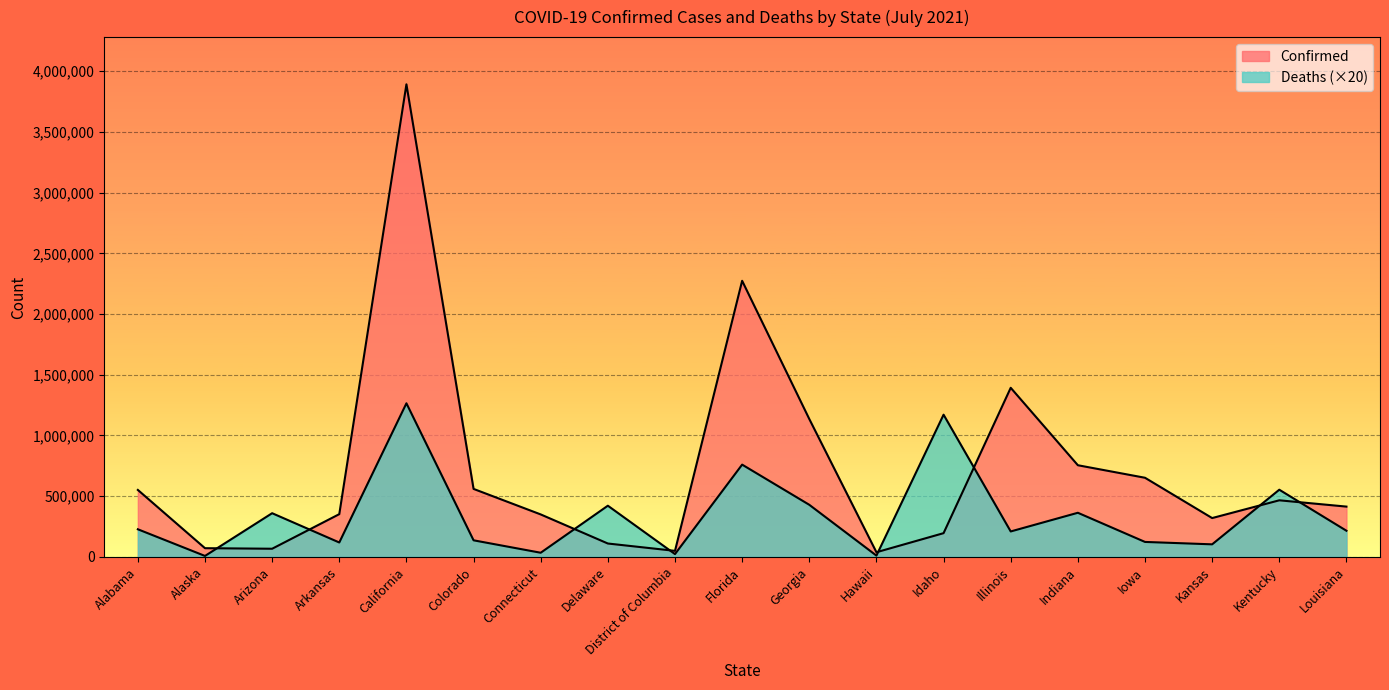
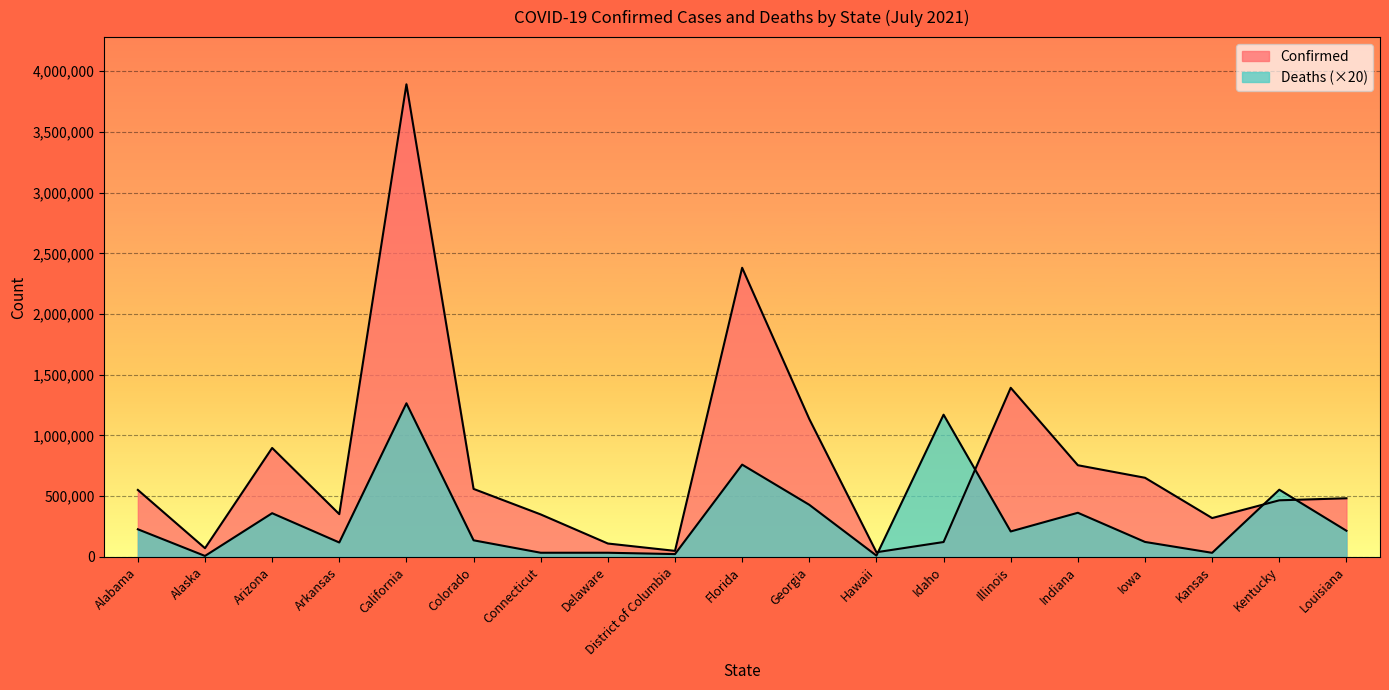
  {
    "Confirmed": {
      "Alabama": "550,000",
      "Alaska": "70,000",
-     "Arizona": "70,000",
+     "Arizona": "900,000",
      "Arkansas": "350,000",
      "California": "3,890,000",
      "Colorado": "560,000",
      "Connecticut": "350,000",
      "Delaware": "110,000",
      "District of Columbia": "50,000",
-     "Florida": "2,270,000",
+     "Florida": "2,380,000",
      "Georgia": "1,140,000",
      "Hawaii": "40,000",
-     "Idaho": "200,000",
+     "Idaho": "120,000",
      "Illinois": "1,390,000",
      "Indiana": "750,000",
      "Iowa": "650,000",
      "Kansas": "320,000",
      "Kentucky": "470,000",
-     "Louisiana": "410,000"
+     "Louisiana": "480,000"
    },
    "Deaths (×20)": {
      "Alabama": "230,000",
      "Alaska": "10,000",
      "Arizona": "360,000",
      "Arkansas": "120,000",
      "California": "1,270,000",
      "Colorado": "140,000",
      "Connecticut": "30,000",
-     "Delaware": "420,000",
+     "Delaware": "30,000",
      "District of Columbia": "20,000",
      "Florida": "760,000",
      "Georgia": "430,000",
      "Hawaii": "10,000",
      "Idaho": "1,170,000",
      "Illinois": "210,000",
      "Indiana": "360,000",
      "Iowa": "120,000",
-     "Kansas": "100,000",
+     "Kansas": "30,000",
      "Kentucky": "550,000",
      "Louisiana": "220,000"
    }
  }
